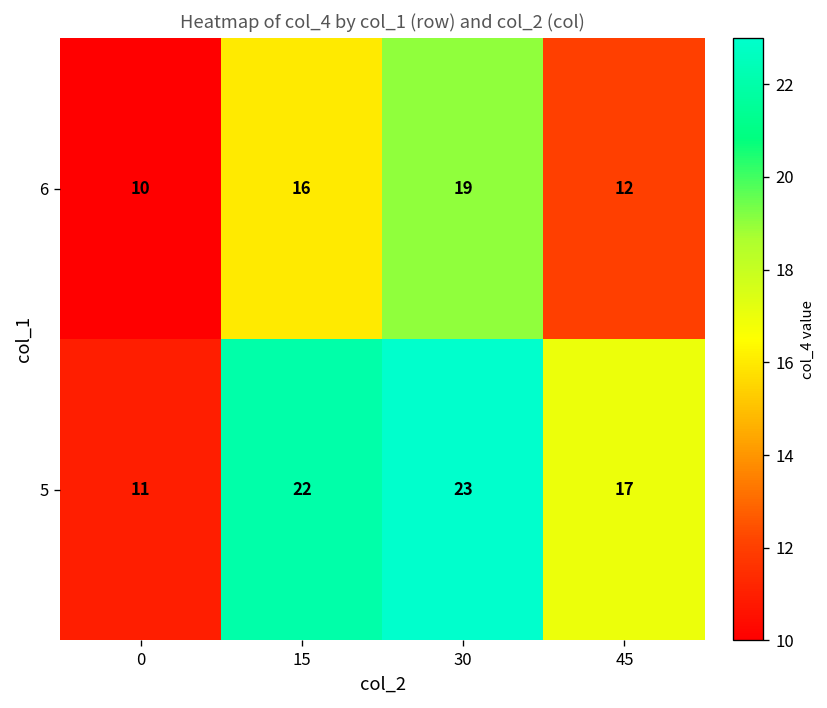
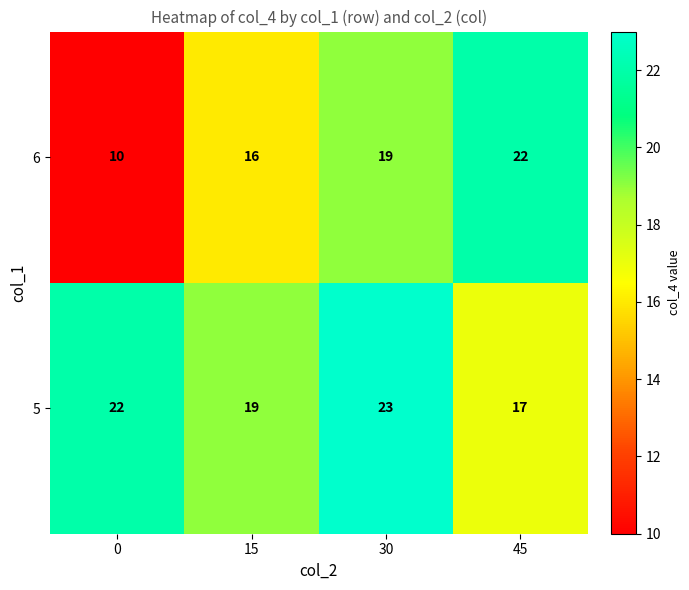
  {
    "6": {
      "0": 10,
      "15": 16,
      "30": 19,
-     "45": 12
+     "45": 22
    },
    "5": {
-     "0": 11,
-     "15": 22,
+     "0": 22,
+     "15": 19,
      "30": 23,
      "45": 17
    }
  }
